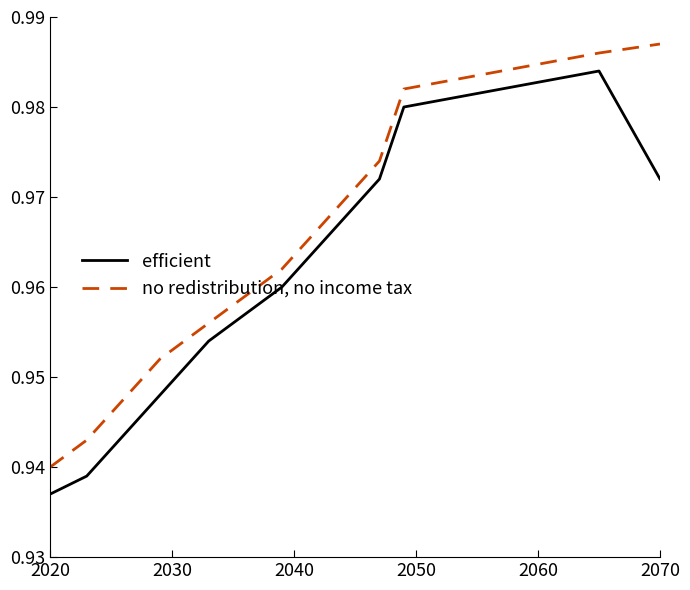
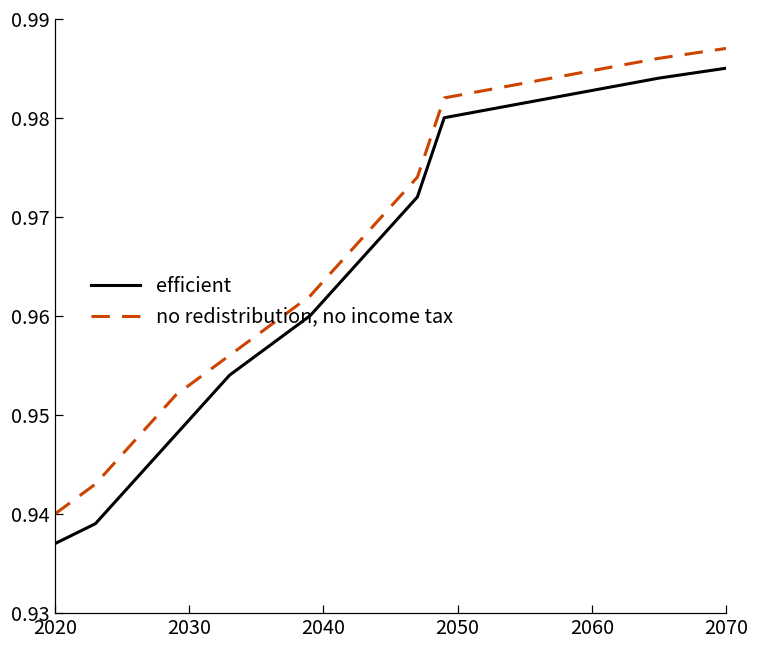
  {
    "efficient": {
      "2020": 0.937,
-     "2070": 0.972
+     "2070": 0.985
    },
    "no redistribution, no income tax": {
      "2020": 0.940,
      "2070": 0.987
    }
  }
